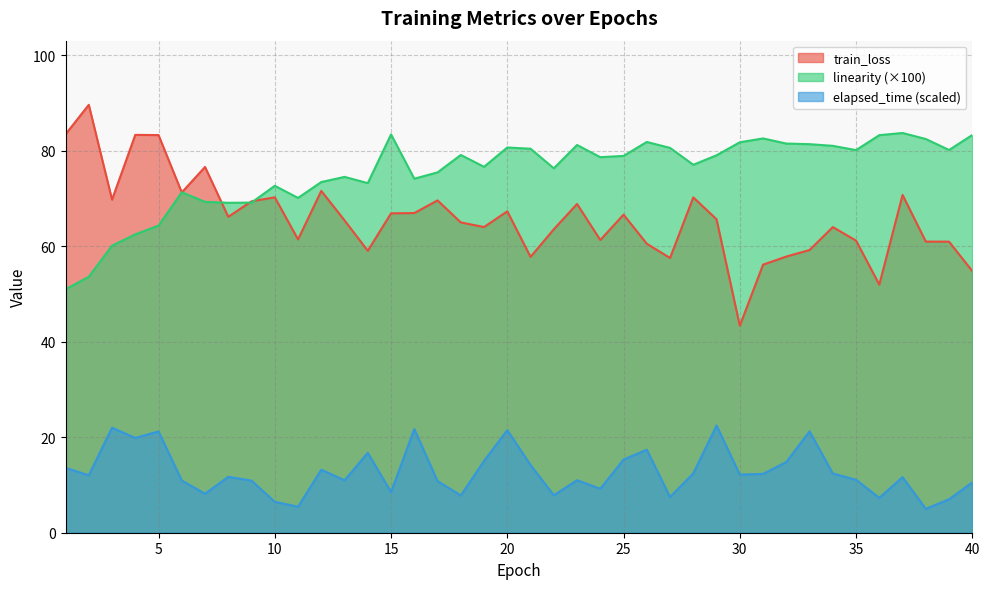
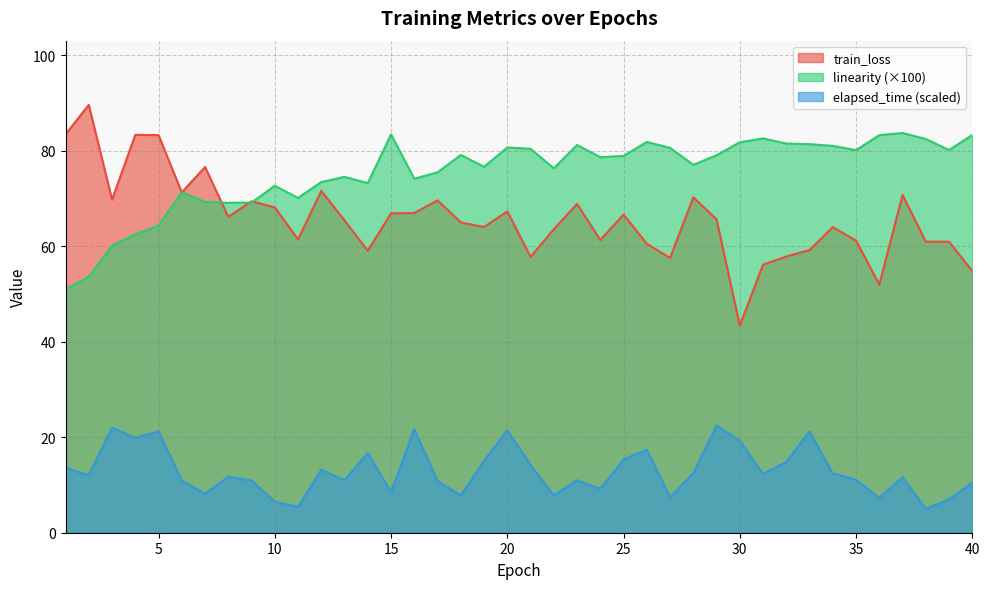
  {
    "train_loss": {
      "5": 83,
-     "10": 70,
+     "10": 68,
      "15": 67,
      "20": 67,
      "25": 67,
      "30": 43,
      "35": 61,
      "40": 55
    },
    "linearity (×100)": {
      "5": 64,
      "10": 73,
      "15": 83,
      "20": 81,
      "25": 79,
      "30": 82,
      "35": 80,
      "40": 83
    },
    "elapsed_time (scaled)": {
      "5": 21,
      "10": 6,
      "15": 9,
      "20": 21,
      "25": 15,
-     "30": 12,
+     "30": 19,
      "35": 11,
      "40": 11
    }
  }
